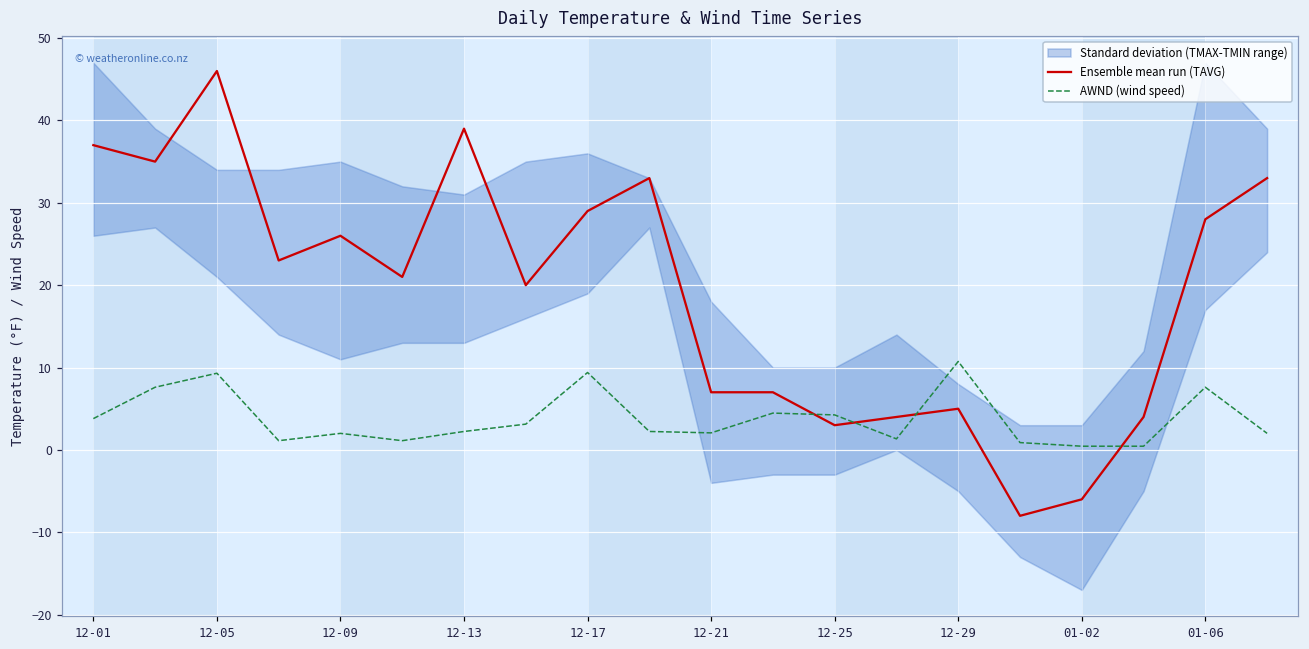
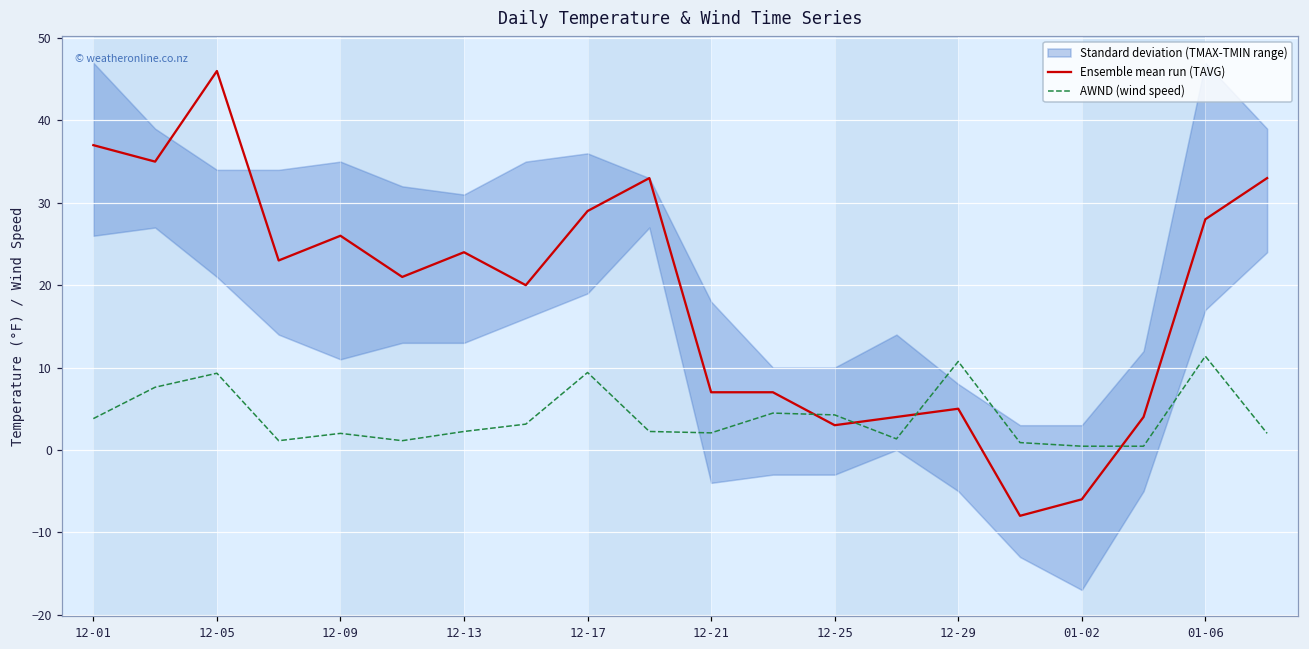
  {
    "Ensemble mean run (TAVG)": {
      "12-01": 37,
      "12-05": 46,
      "12-09": 26,
-     "12-13": 39,
+     "12-13": 24,
      "12-17": 29,
      "12-21": 7,
      "12-25": 3,
      "12-29": 5,
      "01-02": -6,
      "01-06": 28
    },
    "AWND (wind speed)": {
      "12-01": 4,
      "12-05": 9,
      "12-09": 2,
      "12-13": 2,
      "12-17": 9,
      "12-21": 2,
      "12-25": 4,
      "12-29": 11,
      "01-02": 0,
-     "01-06": 8
+     "01-06": 11
    }
  }
